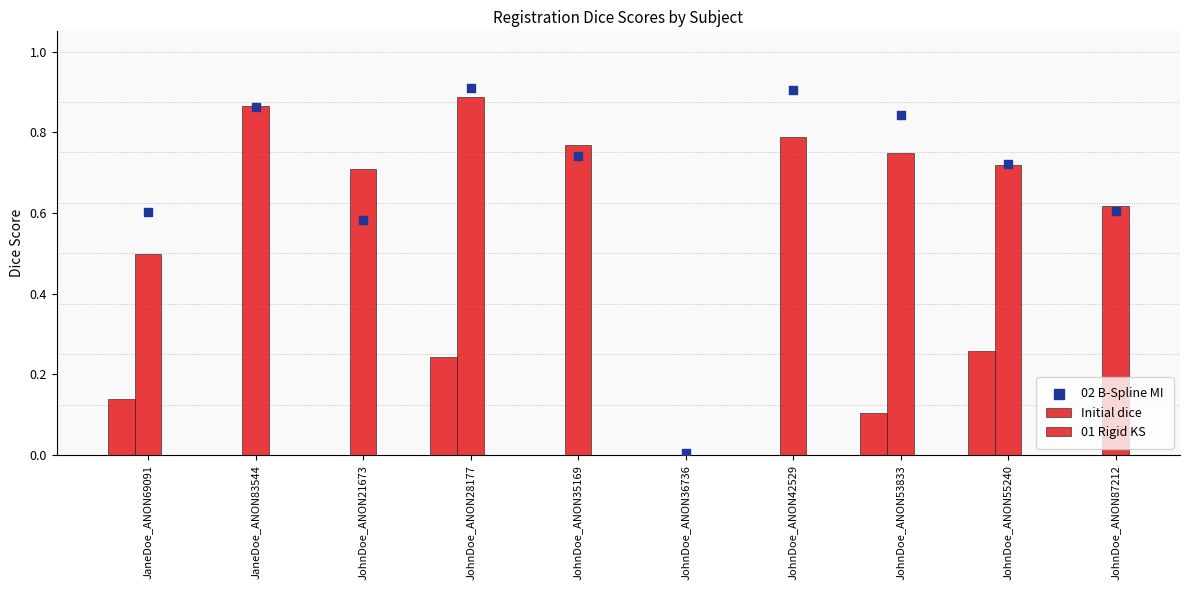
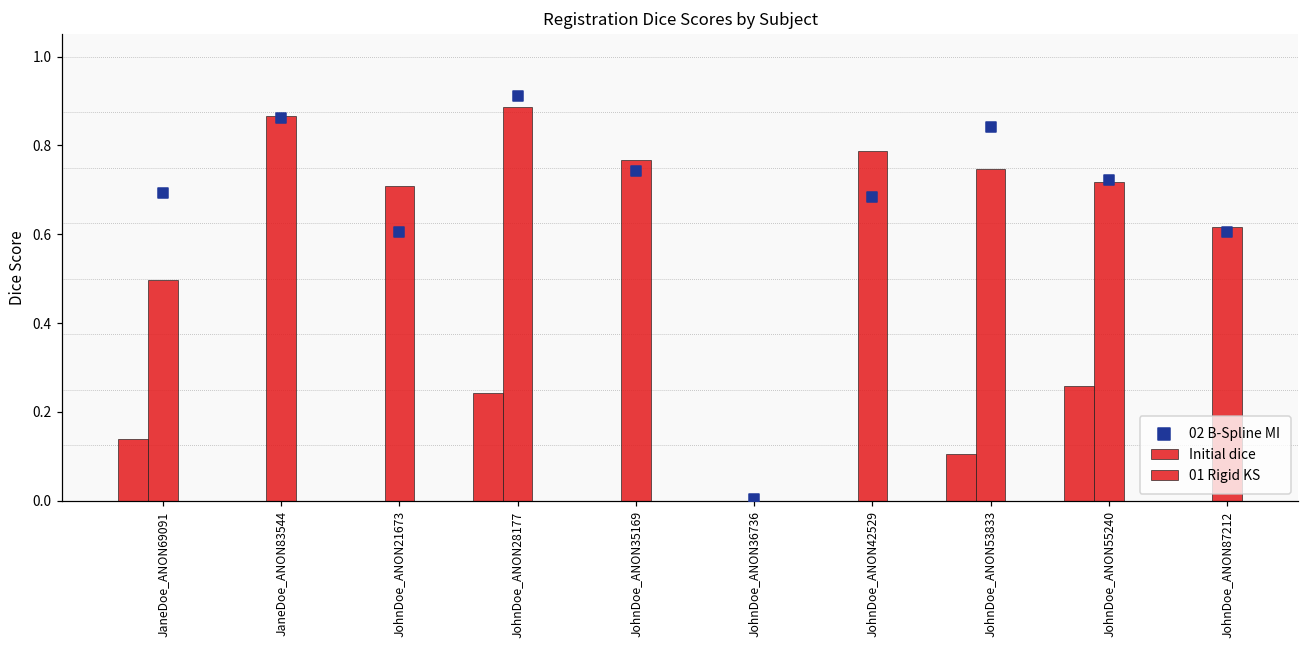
  {
    "02 B-Spline MI": {
-     "JaneDoe_ANON69091": 0.60,
-     "JohnDoe_ANON21673": 0.58,
-     "JohnDoe_ANON42529": 0.91
+     "JaneDoe_ANON69091": 0.69,
+     "JohnDoe_ANON21673": 0.61,
+     "JohnDoe_ANON42529": 0.68
    }
  }
